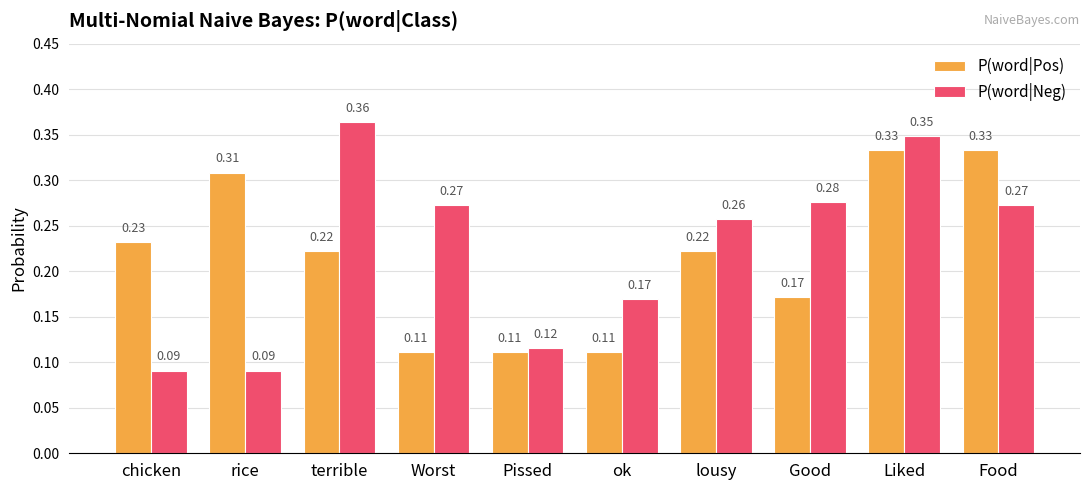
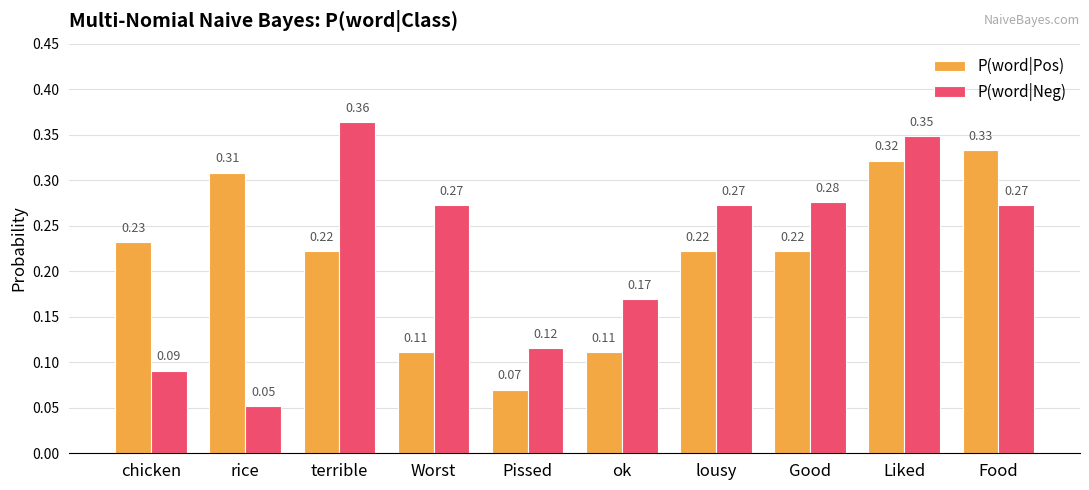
  {
    "P(word|Pos)": {
      "chicken": 0.23,
      "rice": 0.31,
      "terrible": 0.22,
      "Worst": 0.11,
-     "Pissed": 0.11,
+     "Pissed": 0.07,
      "ok": 0.11,
      "lousy": 0.22,
-     "Good": 0.17,
-     "Liked": 0.33,
+     "Good": 0.22,
+     "Liked": 0.32,
      "Food": 0.33
    },
    "P(word|Neg)": {
      "chicken": 0.09,
-     "rice": 0.09,
+     "rice": 0.05,
      "terrible": 0.36,
      "Worst": 0.27,
      "Pissed": 0.12,
      "ok": 0.17,
-     "lousy": 0.26,
+     "lousy": 0.27,
      "Good": 0.28,
      "Liked": 0.35,
      "Food": 0.27
    }
  }
